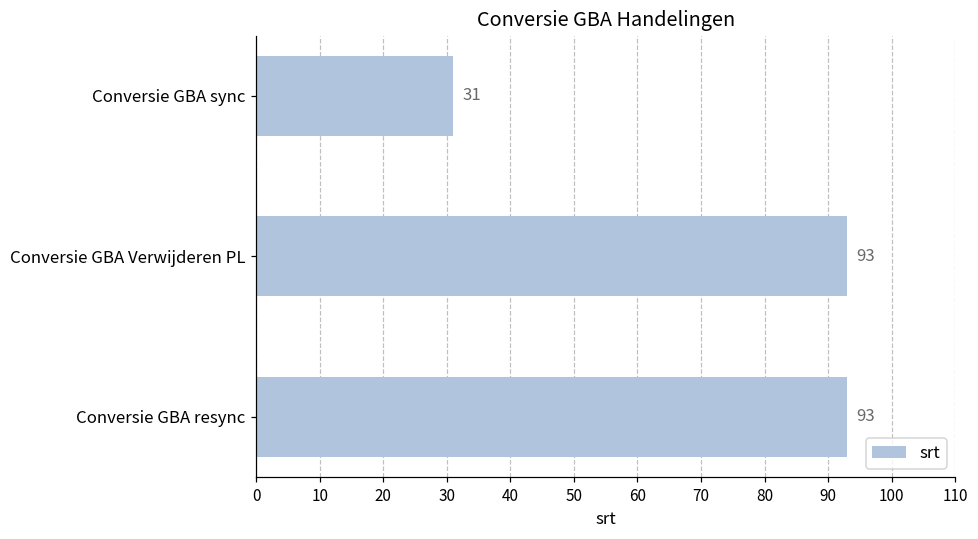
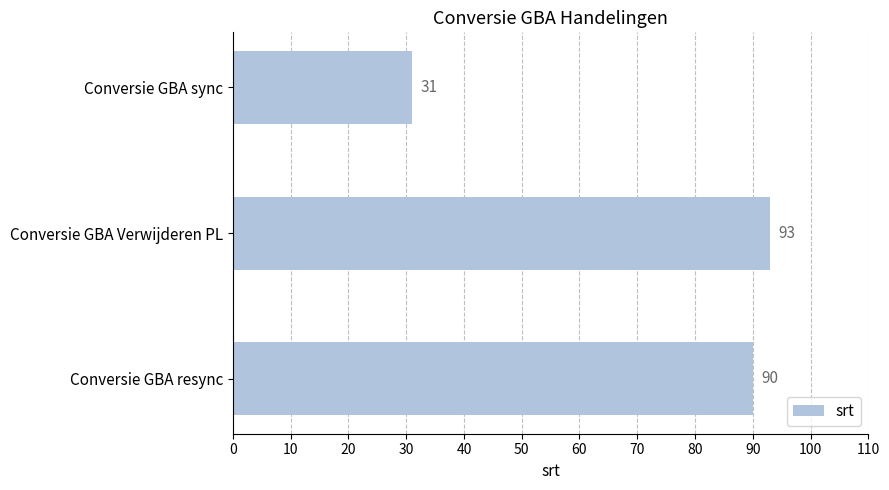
  {
    "Conversie GBA sync": 31,
    "Conversie GBA Verwijderen PL": 93,
-   "Conversie GBA resync": 93
+   "Conversie GBA resync": 90
  }
